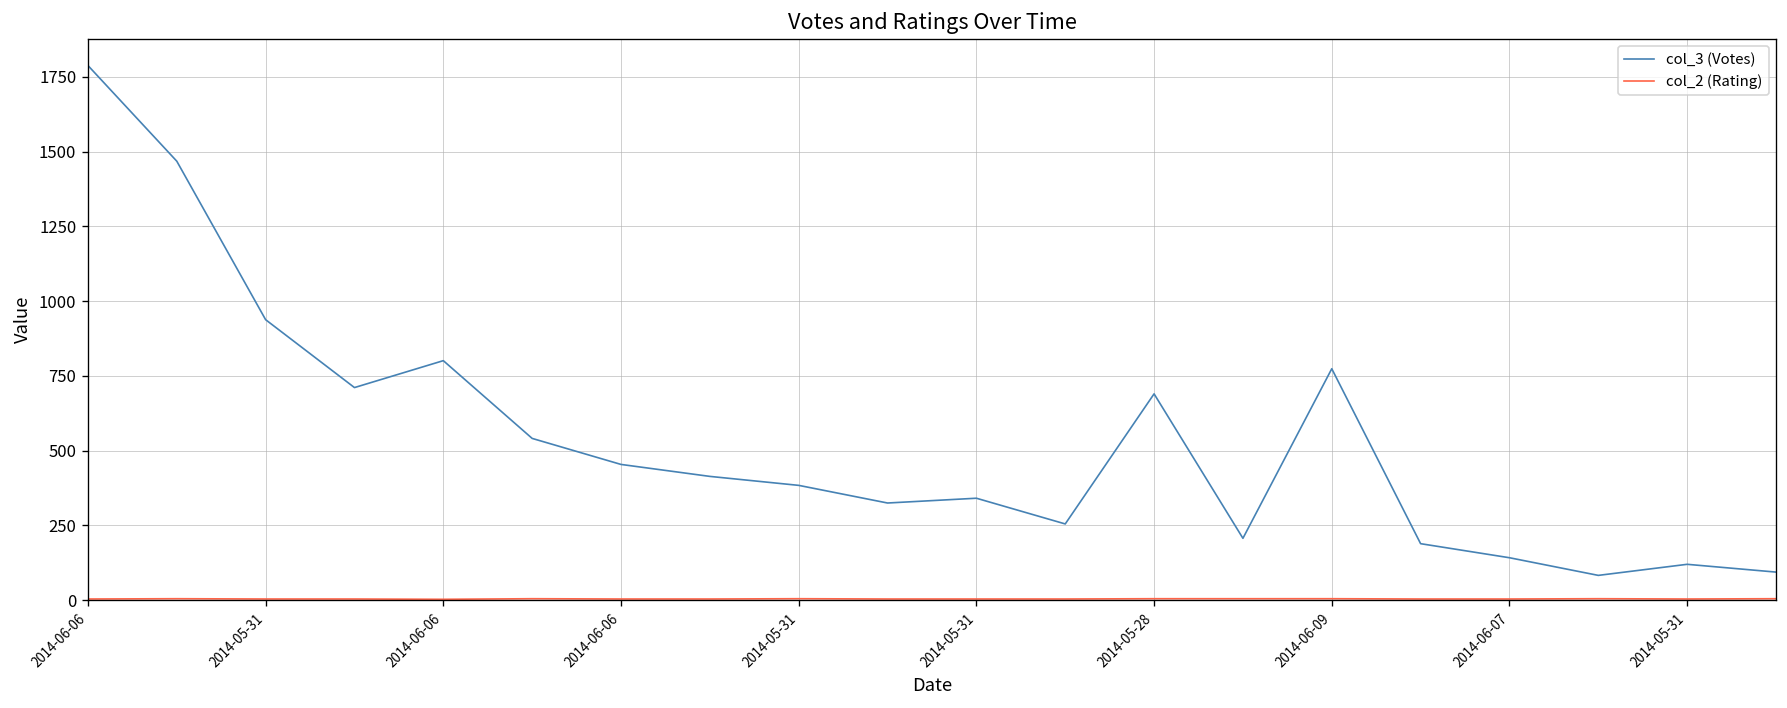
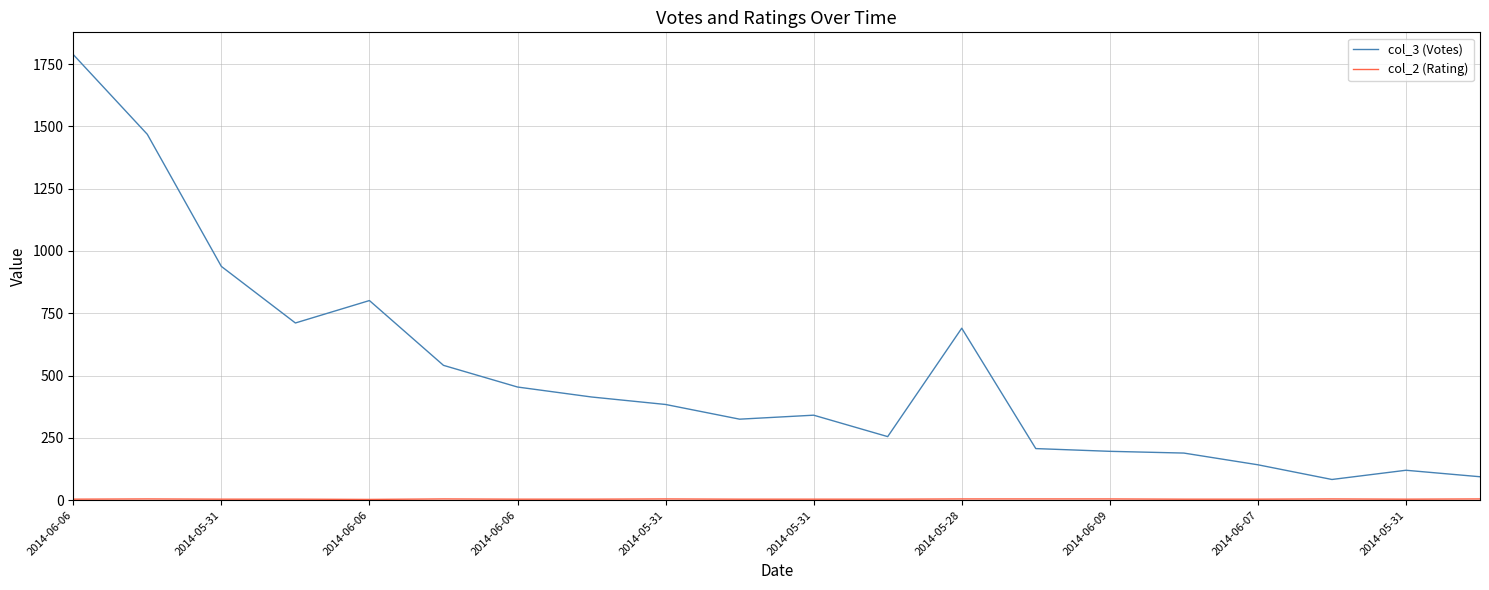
  {
    "col_3 (Votes)": {
      "2014-05-28": 690,
-     "2014-06-09": 770
+     "2014-06-09": 200
    },
    "col_2 (Rating)": {
      "2014-05-28": 10,
      "2014-06-09": 10
    }
  }
